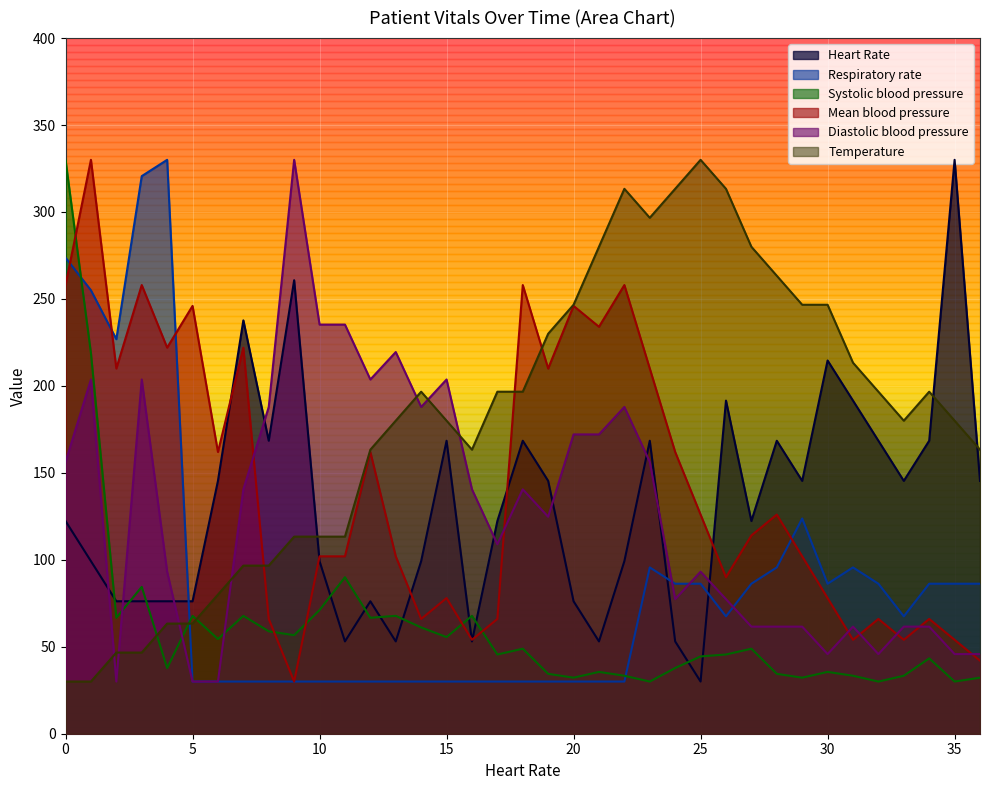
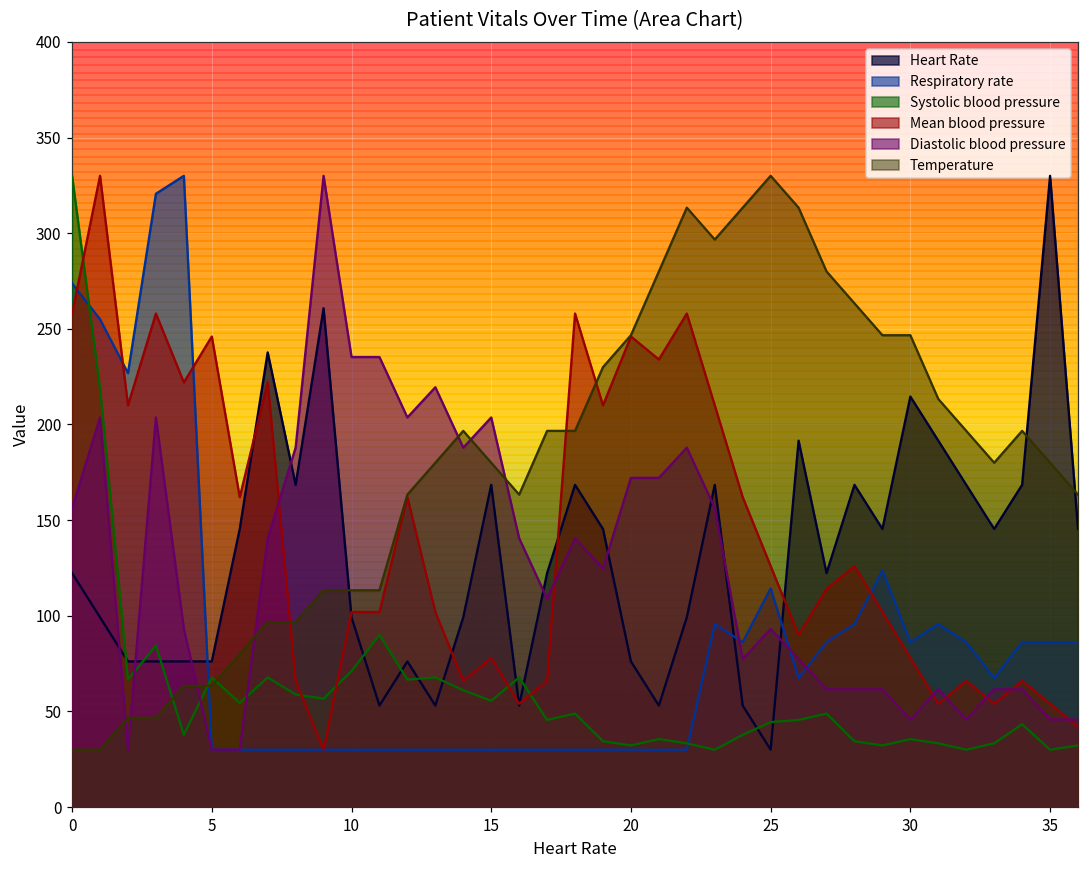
  {
    "Heart Rate": {
      "0": 122,
      "5": 76,
      "10": 99,
      "15": 168,
      "20": 76,
      "25": 30,
      "30": 215
    },
    "Respiratory rate": {
      "0": 274,
      "10": 30,
      "15": 30,
      "20": 30,
-     "25": 86,
+     "25": 114,
      "30": 86,
      "35": 86
    },
    "Systolic blood pressure": {
      "0": 330,
      "5": 68,
      "10": 71,
      "15": 56,
      "20": 32,
      "25": 44,
      "30": 36,
      "35": 30
    },
    "Mean blood pressure": {
      "0": 258,
      "5": 246,
      "10": 102,
      "15": 78,
      "25": 126,
      "30": 78,
      "35": 54
    },
    "Diastolic blood pressure": {
      "0": 156,
      "10": 235,
      "15": 204,
      "20": 172,
      "25": 93,
      "30": 46,
      "35": 46
    },
    "Temperature": {
      "0": 30,
      "5": 63,
      "10": 113,
      "15": 180,
      "25": 330,
      "30": 247,
      "35": 180
    }
  }
